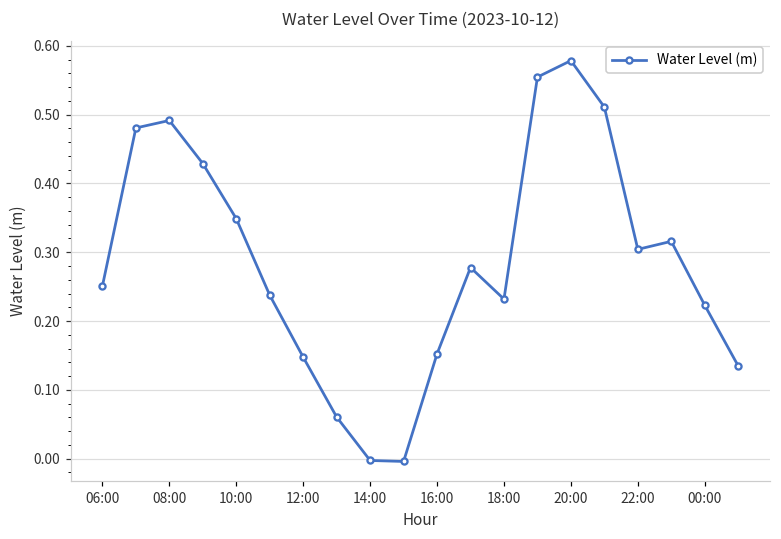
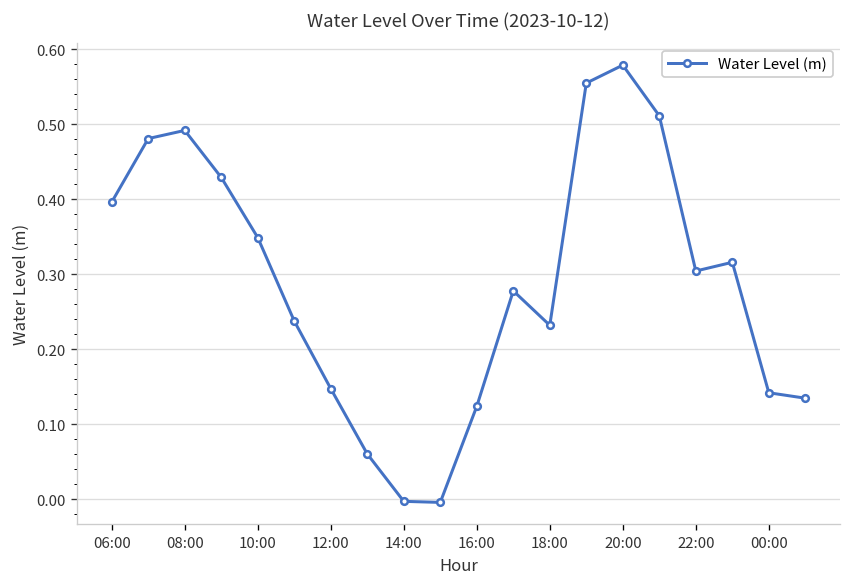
  {
-   "06:00": 0.25,
+   "06:00": 0.40,
    "08:00": 0.49,
    "10:00": 0.35,
    "12:00": 0.15,
    "14:00": 0.00,
-   "16:00": 0.15,
+   "16:00": 0.12,
    "18:00": 0.23,
    "20:00": 0.58,
    "22:00": 0.30,
-   "00:00": 0.22
+   "00:00": 0.14
  }
